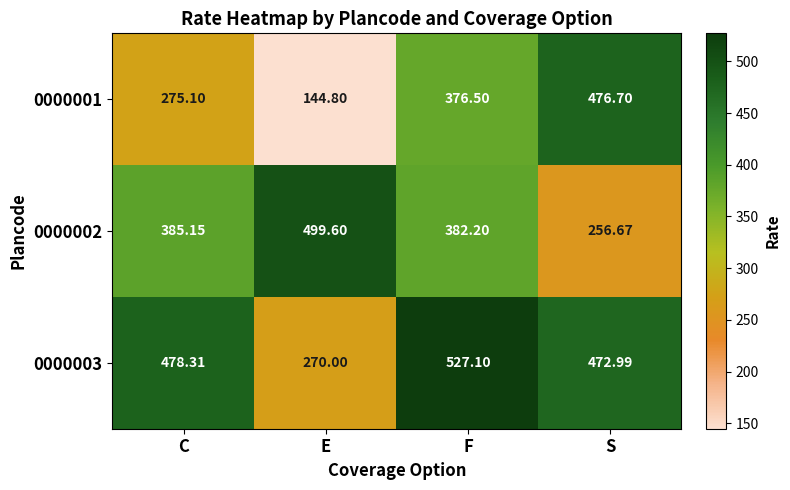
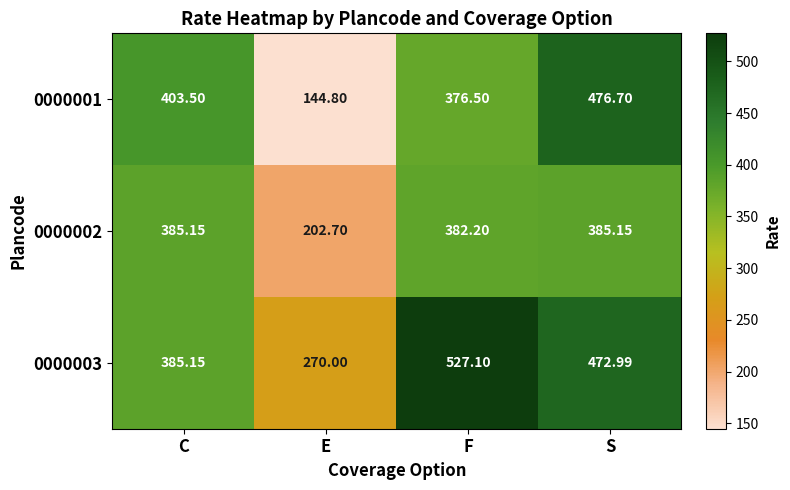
  {
    "0000001": {
-     "C": 275.10,
+     "C": 403.50,
      "E": 144.80,
      "F": 376.50,
      "S": 476.70
    },
    "0000002": {
      "C": 385.15,
-     "E": 499.60,
+     "E": 202.70,
      "F": 382.20,
-     "S": 256.67
+     "S": 385.15
    },
    "0000003": {
-     "C": 478.31,
+     "C": 385.15,
      "E": 270.00,
      "F": 527.10,
      "S": 472.99
    }
  }
